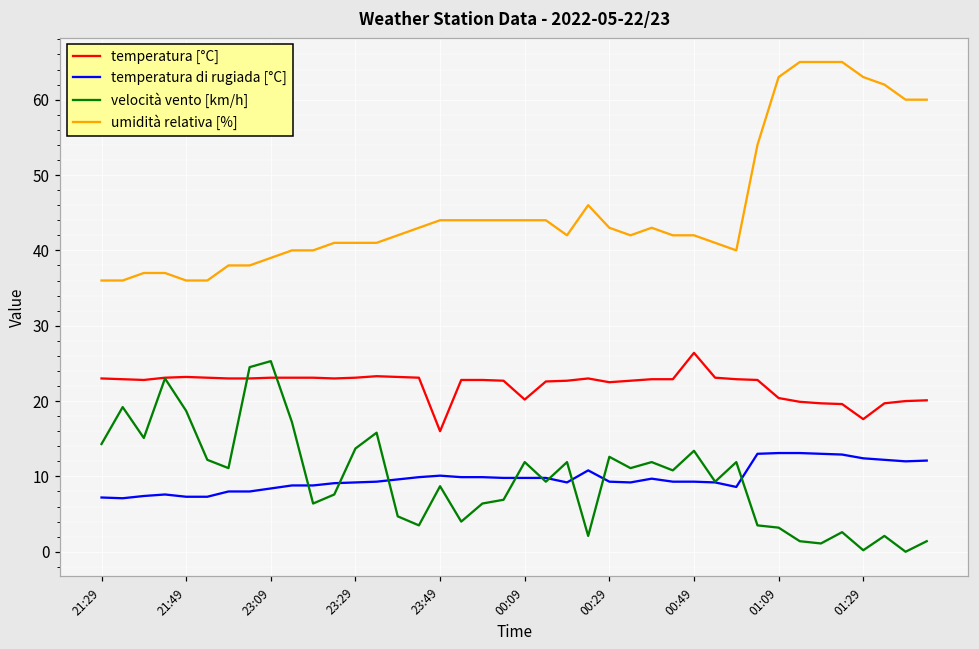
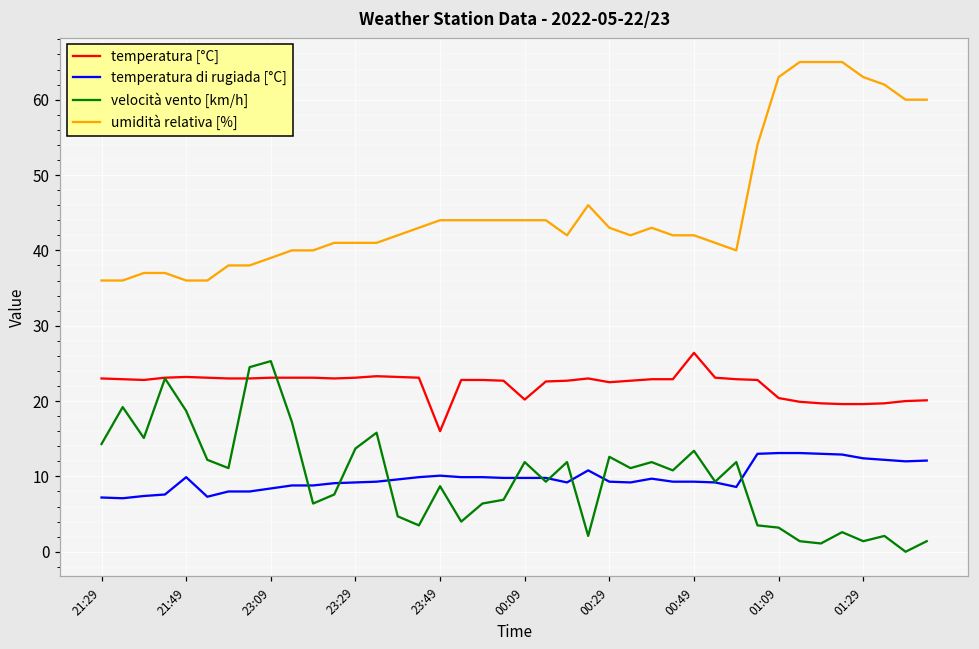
  {
    "temperatura [°C]": {
      "21:29": 23,
      "21:49": 23,
      "23:09": 23,
      "23:29": 23,
      "23:49": 16,
      "00:09": 20,
      "00:29": 23,
      "00:49": 26,
      "01:09": 20,
-     "01:29": 18
+     "01:29": 20
    },
    "temperatura di rugiada [°C]": {
      "21:29": 7,
-     "21:49": 7,
+     "21:49": 10,
      "23:09": 8,
      "23:29": 9,
      "23:49": 10,
      "00:09": 10,
      "00:29": 9,
      "00:49": 9,
      "01:09": 13,
      "01:29": 12
    },
    "velocità vento [km/h]": {
      "21:29": 14,
      "21:49": 19,
      "23:09": 25,
      "23:29": 14,
      "23:49": 9,
      "00:09": 12,
      "00:29": 13,
      "00:49": 13,
      "01:09": 3,
-     "01:29": 0
+     "01:29": 1
    },
    "umidità relativa [%]": {
      "21:29": 36,
      "21:49": 36,
      "23:09": 39,
      "23:29": 41,
      "23:49": 44,
      "00:09": 44,
      "00:29": 43,
      "00:49": 42,
      "01:09": 63,
      "01:29": 63
    }
  }
